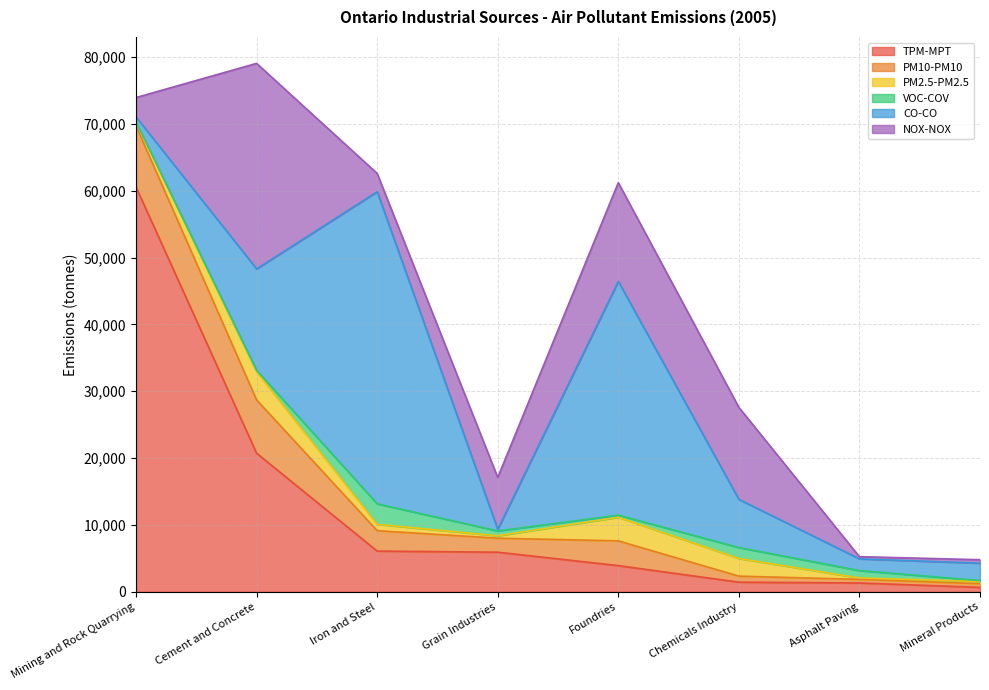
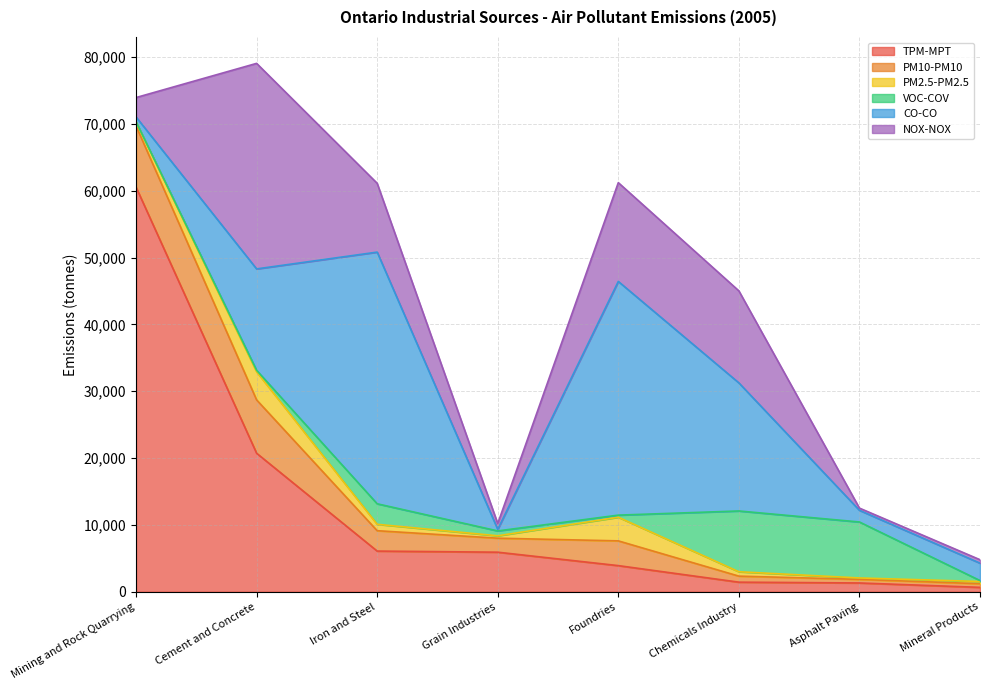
  {
    "PM2.5-PM2.5": {
      "Iron and Steel": "1,000",
-     "Chemicals Industry": "3,000"
+     "Chemicals Industry": "1,000"
    },
    "VOC-COV": {
      "Iron and Steel": "3,000",
-     "Chemicals Industry": "2,000",
-     "Asphalt Paving": "1,000"
+     "Chemicals Industry": "9,000",
+     "Asphalt Paving": "8,000"
    },
    "CO-CO": {
      "Mining and Rock Quarrying": "1,000",
      "Cement and Concrete": "15,000",
-     "Iron and Steel": "47,000",
+     "Iron and Steel": "38,000",
      "Foundries": "35,000",
-     "Chemicals Industry": "7,000",
+     "Chemicals Industry": "19,000",
      "Mineral Products": "3,000"
    },
    "NOX-NOX": {
      "Mining and Rock Quarrying": "3,000",
      "Cement and Concrete": "31,000",
-     "Iron and Steel": "3,000",
-     "Grain Industries": "8,000",
+     "Iron and Steel": "10,000",
+     "Grain Industries": "1,000",
      "Foundries": "15,000",
      "Chemicals Industry": "14,000",
      "Mineral Products": "1,000"
    }
  }
